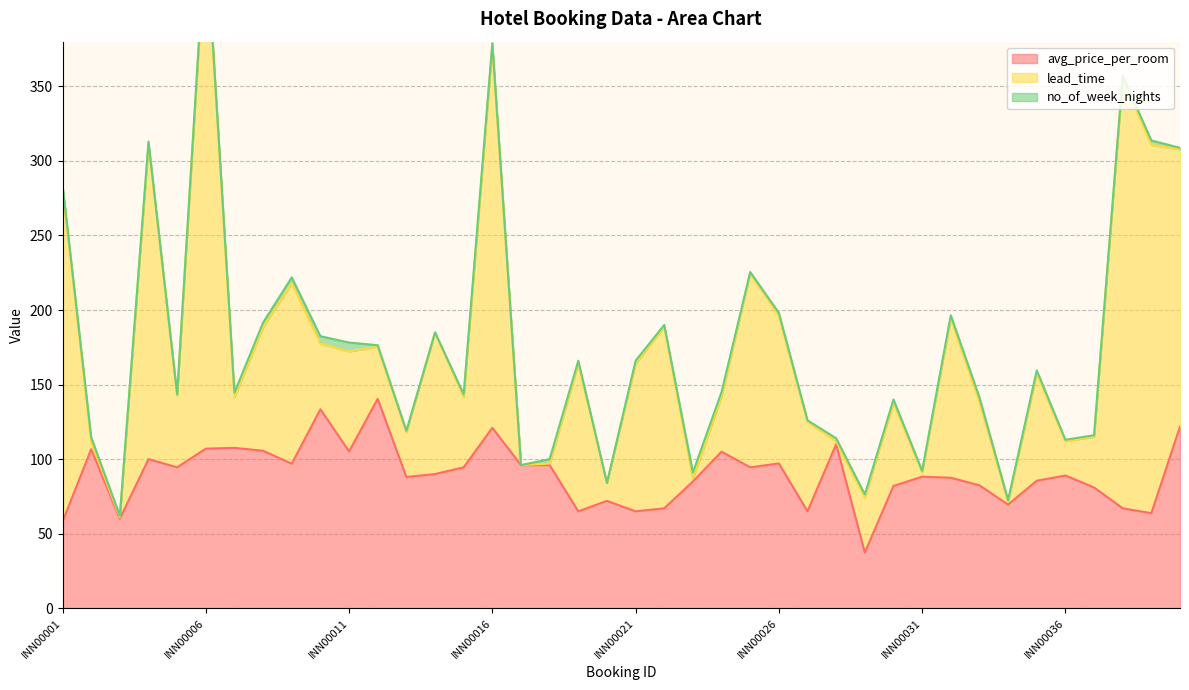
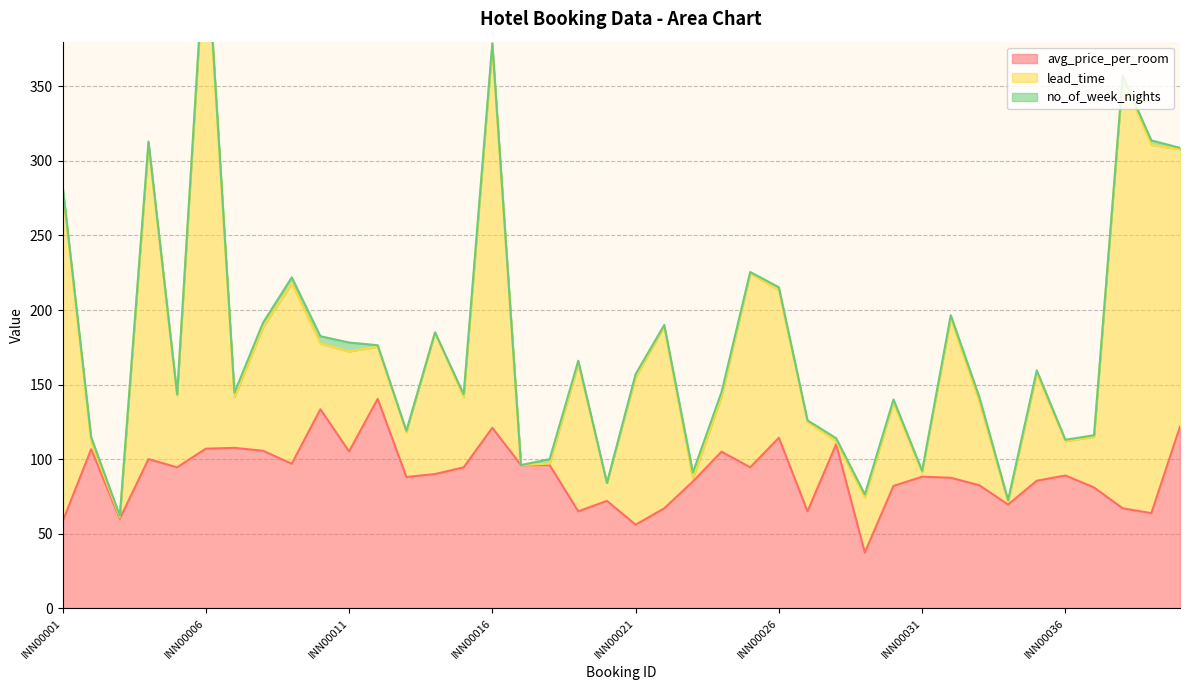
  {
    "avg_price_per_room": {
      "INN00001": 58,
      "INN00006": 107,
      "INN00011": 105,
      "INN00016": 121,
-     "INN00021": 65,
-     "INN00026": 97,
+     "INN00021": 56,
+     "INN00026": 114,
      "INN00031": 88,
      "INN00036": 89
    },
    "lead_time": {
      "INN00001": 224,
      "INN00011": 67,
      "INN00016": 256,
      "INN00021": 99,
      "INN00026": 99
    },
    "no_of_week_nights": {
      "INN00001": 2,
      "INN00011": 6,
      "INN00016": 2,
      "INN00021": 2,
      "INN00026": 2
    }
  }
